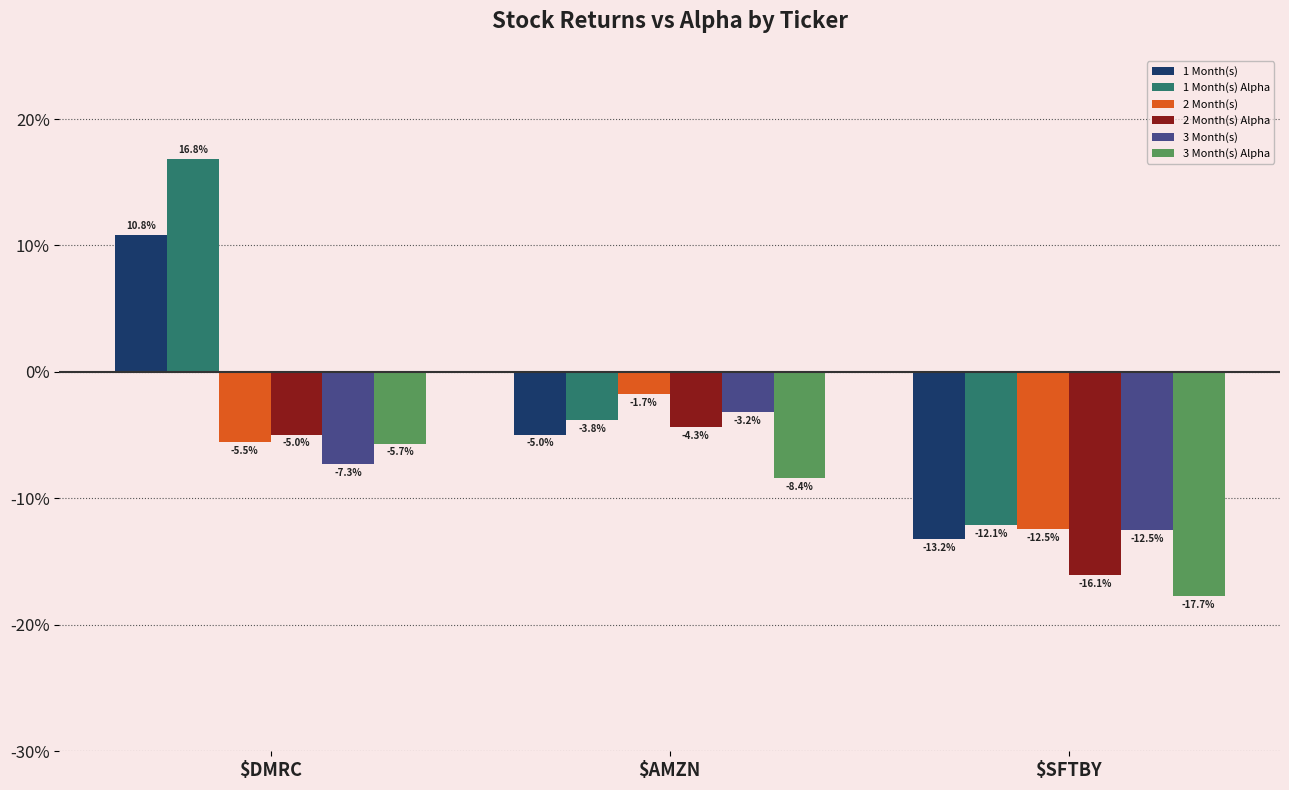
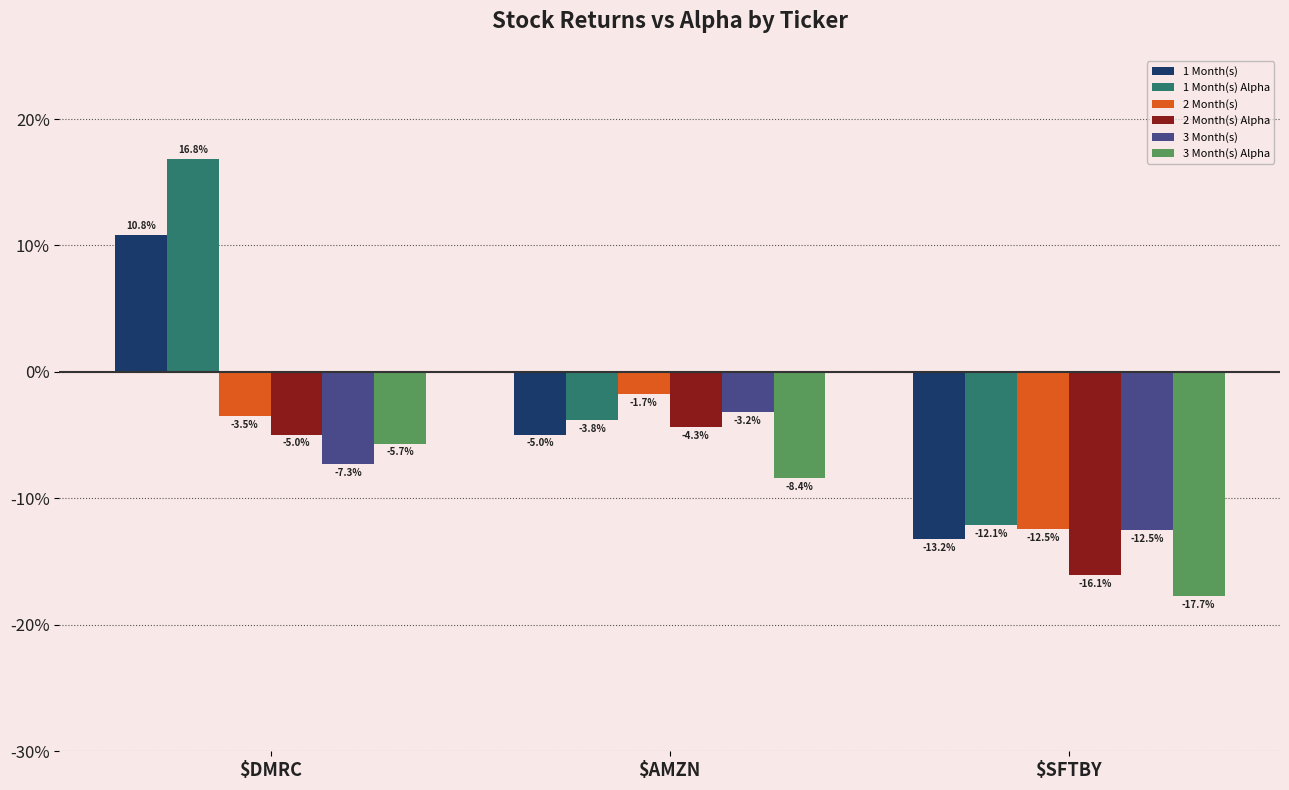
  {
    "2 Month(s)": {
-     "$DMRC": "-5.5%",
+     "$DMRC": "-3.5%",
      "$AMZN": "-1.7%",
      "$SFTBY": "-12.5%"
    },
    "2 Month(s) Alpha": {
      "$DMRC": "-5.0%",
      "$AMZN": "-4.3%",
      "$SFTBY": "-16.1%"
    }
  }
